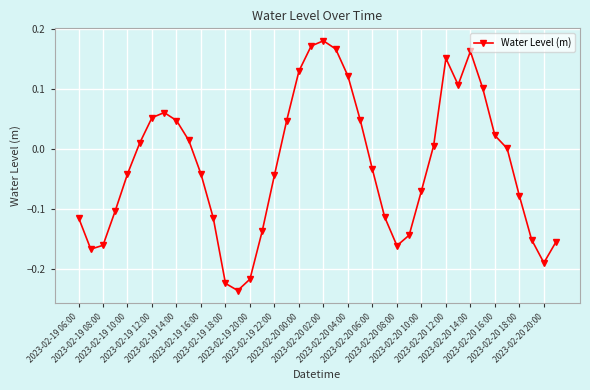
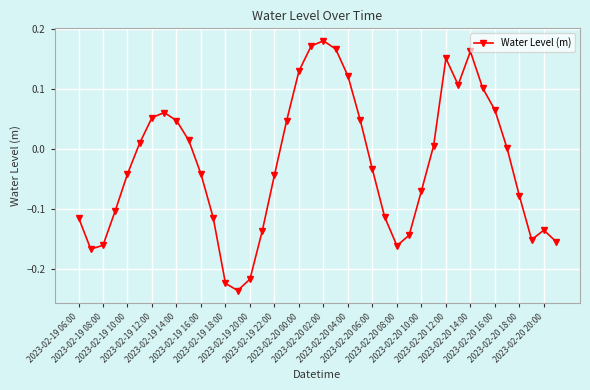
  {
    "2023-02-19 06:00": -0.11,
    "2023-02-19 08:00": -0.16,
    "2023-02-19 10:00": -0.04,
    "2023-02-19 12:00": 0.05,
    "2023-02-19 14:00": 0.05,
    "2023-02-19 16:00": -0.04,
    "2023-02-19 18:00": -0.22,
    "2023-02-19 20:00": -0.22,
    "2023-02-19 22:00": -0.04,
    "2023-02-20 00:00": 0.13,
    "2023-02-20 02:00": 0.18,
    "2023-02-20 04:00": 0.12,
    "2023-02-20 06:00": -0.03,
    "2023-02-20 08:00": -0.16,
    "2023-02-20 10:00": -0.07,
    "2023-02-20 12:00": 0.15,
-   "2023-02-20 16:00": 0.02,
+   "2023-02-20 16:00": 0.07,
    "2023-02-20 18:00": -0.08,
-   "2023-02-20 20:00": -0.19
+   "2023-02-20 20:00": -0.13
  }
